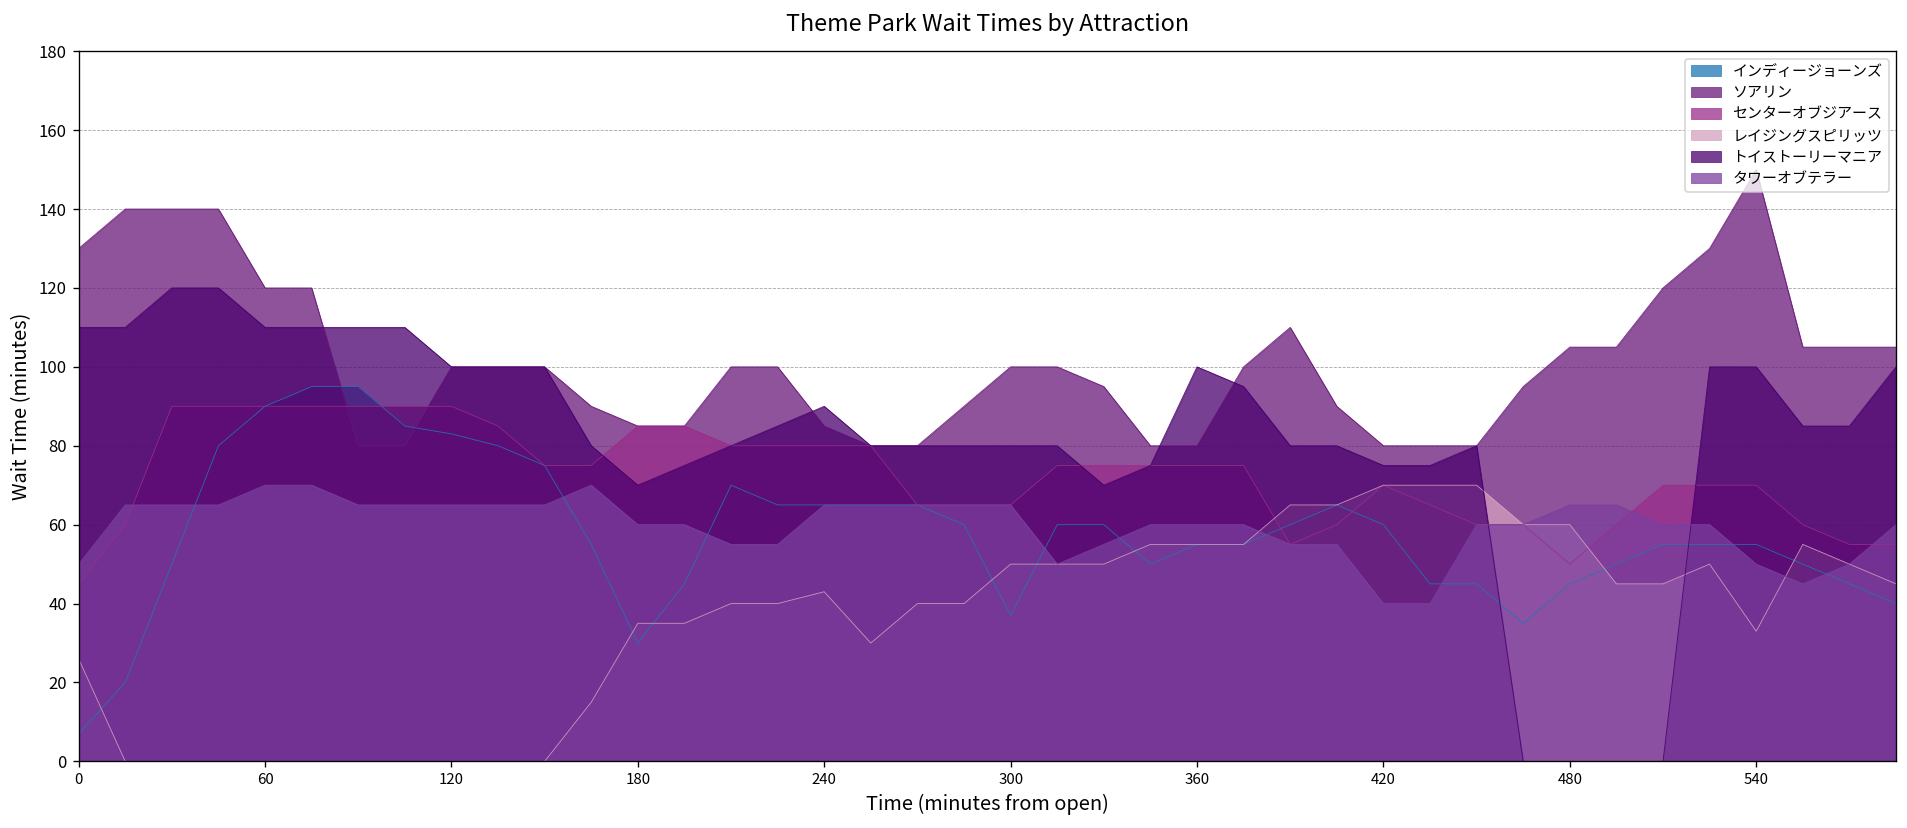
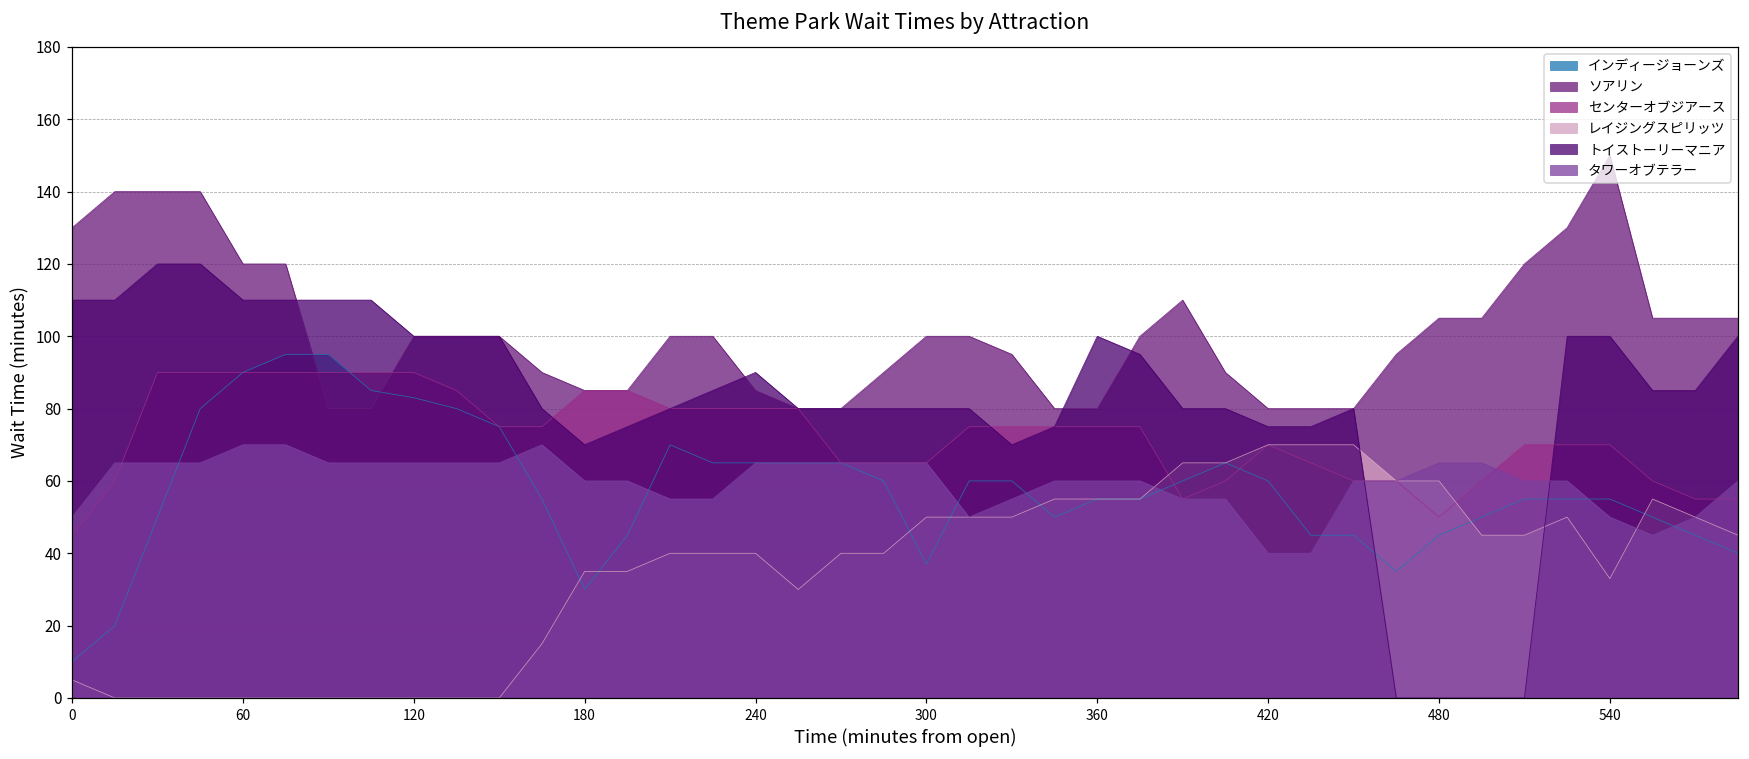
  {
    "インディージョーンズ": {
-     "0": 7,
+     "0": 10,
      "120": 83,
      "180": 30,
      "300": 37,
      "420": 60,
      "480": 45,
      "540": 55
    },
    "レイジングスピリッツ": {
-     "0": 26,
+     "0": 5,
      "60": 0,
      "120": 0,
      "180": 35,
-     "240": 43,
+     "240": 40,
      "300": 50,
      "480": 60,
      "540": 33
    }
  }
